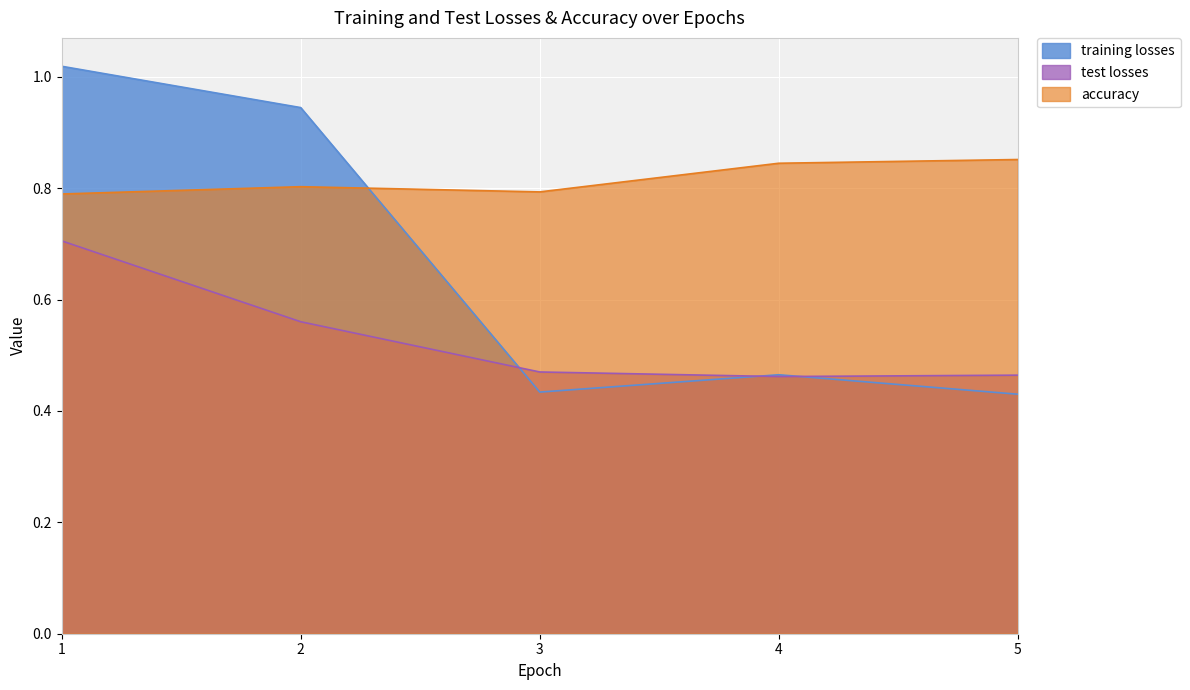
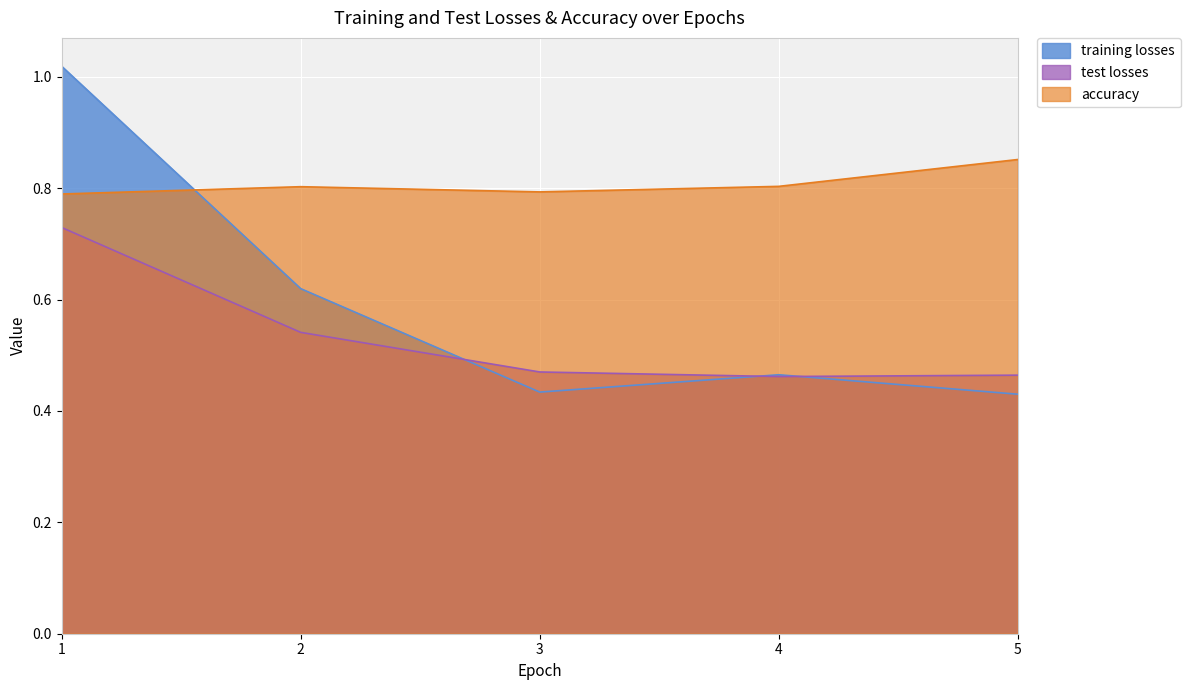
  {
    "training losses": {
      "1": 1.02,
-     "2": 0.94,
+     "2": 0.62,
      "3": 0.43,
      "5": 0.43
    },
    "test losses": {
-     "1": 0.71,
-     "2": 0.56,
+     "1": 0.73,
+     "2": 0.54,
      "3": 0.47,
      "5": 0.46
    },
    "accuracy": {
      "1": 0.79,
      "2": 0.80,
      "3": 0.79,
-     "4": 0.84,
+     "4": 0.80,
      "5": 0.85
    }
  }
